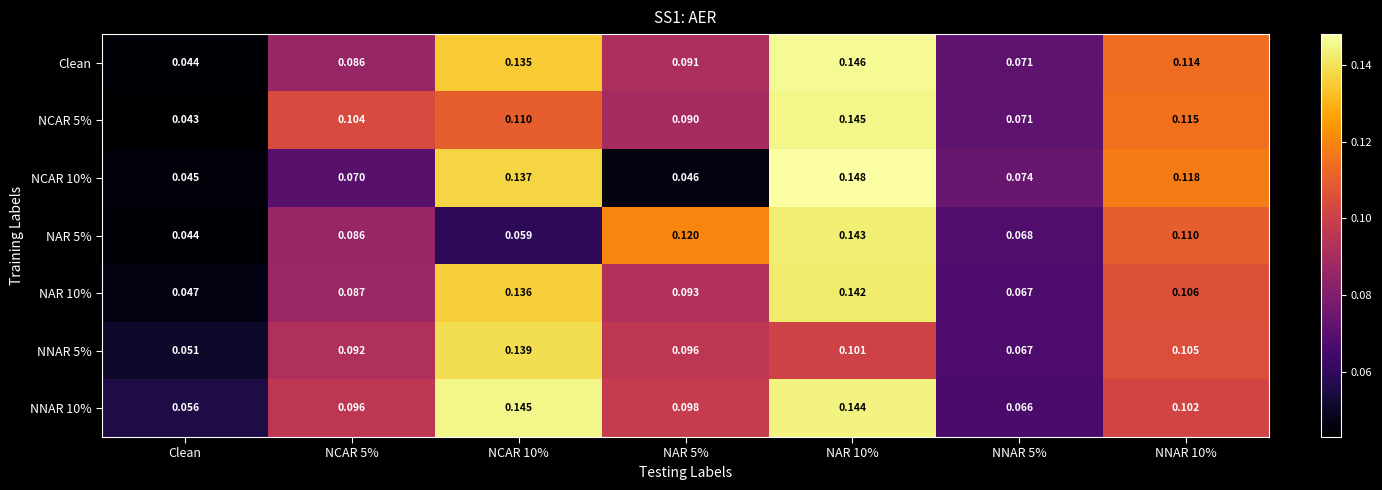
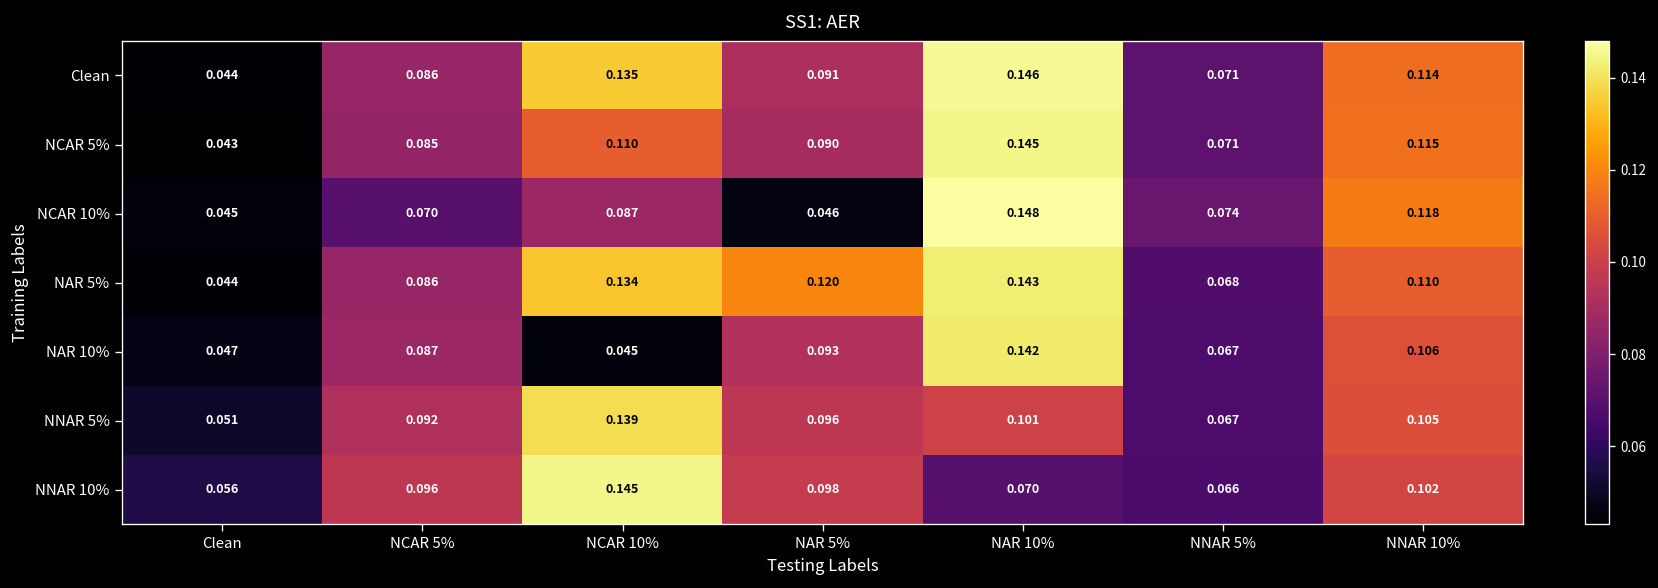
  {
    "Clean": {
      "Clean": 0.044,
      "NCAR 5%": 0.086,
      "NCAR 10%": 0.135,
      "NAR 5%": 0.091,
      "NAR 10%": 0.146,
      "NNAR 5%": 0.071,
      "NNAR 10%": 0.114
    },
    "NCAR 5%": {
      "Clean": 0.043,
-     "NCAR 5%": 0.104,
+     "NCAR 5%": 0.085,
      "NCAR 10%": 0.110,
      "NAR 5%": 0.090,
      "NAR 10%": 0.145,
      "NNAR 5%": 0.071,
      "NNAR 10%": 0.115
    },
    "NCAR 10%": {
      "Clean": 0.045,
      "NCAR 5%": 0.070,
-     "NCAR 10%": 0.137,
+     "NCAR 10%": 0.087,
      "NAR 5%": 0.046,
      "NAR 10%": 0.148,
      "NNAR 5%": 0.074,
      "NNAR 10%": 0.118
    },
    "NAR 5%": {
      "Clean": 0.044,
      "NCAR 5%": 0.086,
-     "NCAR 10%": 0.059,
+     "NCAR 10%": 0.134,
      "NAR 5%": 0.120,
      "NAR 10%": 0.143,
      "NNAR 5%": 0.068,
      "NNAR 10%": 0.110
    },
    "NAR 10%": {
      "Clean": 0.047,
      "NCAR 5%": 0.087,
-     "NCAR 10%": 0.136,
+     "NCAR 10%": 0.045,
      "NAR 5%": 0.093,
      "NAR 10%": 0.142,
      "NNAR 5%": 0.067,
      "NNAR 10%": 0.106
    },
    "NNAR 5%": {
      "Clean": 0.051,
      "NCAR 5%": 0.092,
      "NCAR 10%": 0.139,
      "NAR 5%": 0.096,
      "NAR 10%": 0.101,
      "NNAR 5%": 0.067,
      "NNAR 10%": 0.105
    },
    "NNAR 10%": {
      "Clean": 0.056,
      "NCAR 5%": 0.096,
      "NCAR 10%": 0.145,
      "NAR 5%": 0.098,
-     "NAR 10%": 0.144,
+     "NAR 10%": 0.070,
      "NNAR 5%": 0.066,
      "NNAR 10%": 0.102
    }
  }
